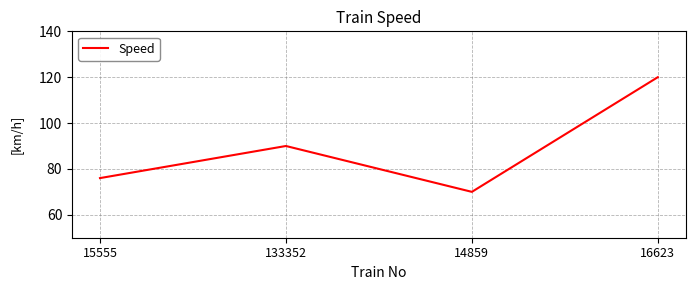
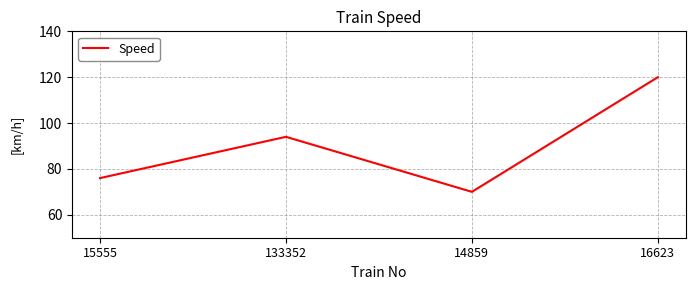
  {
    "15555": 76,
-   "133352": 90,
+   "133352": 94,
    "14859": 70,
    "16623": 120
  }
